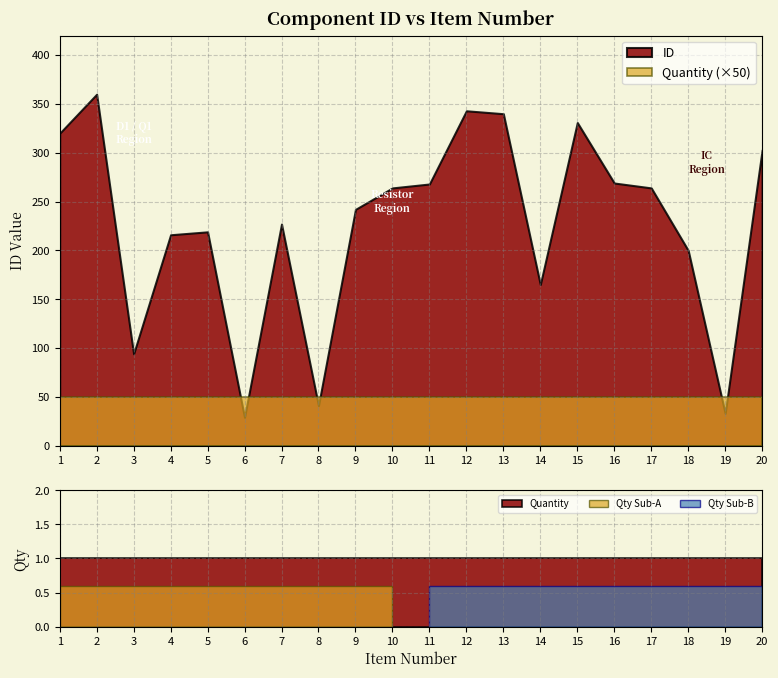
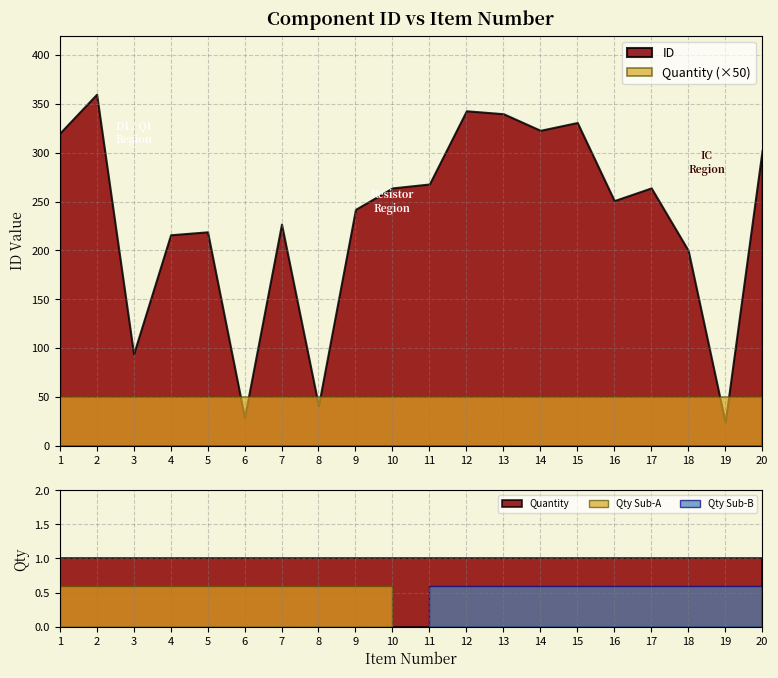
  {
    "Component ID vs Item Number": {
      "ID": {
        "1": 320,
        "2": 360,
        "3": 90,
        "4": 220,
        "5": 220,
        "6": 30,
        "7": 230,
        "8": 40,
        "9": 240,
        "10": 260,
        "11": 270,
        "12": 340,
        "13": 340,
-       "14": 170,
+       "14": 320,
        "15": 330,
-       "16": 270,
+       "16": 250,
        "17": 260,
        "18": 200,
-       "19": 30,
+       "19": 20,
        "20": 300
      },
      "Quantity (×50)": {
        "1": 50,
        "2": 50,
        "3": 50,
        "4": 50,
        "5": 50,
        "6": 50,
        "7": 50,
        "8": 50,
        "9": 50,
        "10": 50,
        "11": 50,
        "12": 50,
        "13": 50,
        "14": 50,
        "15": 50,
        "16": 50,
        "17": 50,
        "18": 50,
        "19": 50,
        "20": 50
      }
    }
  }
